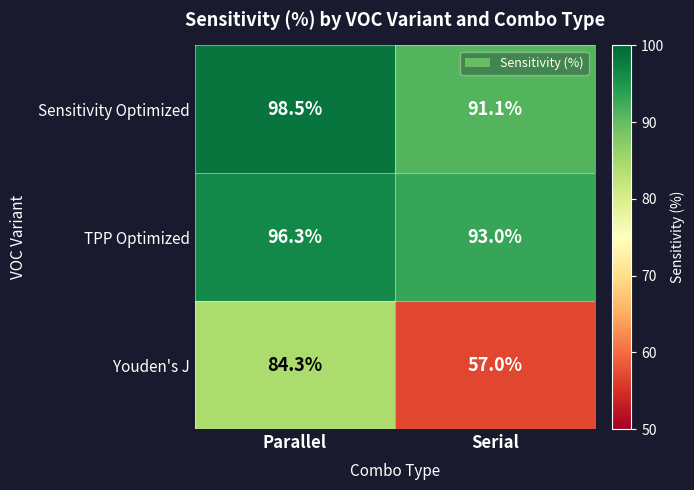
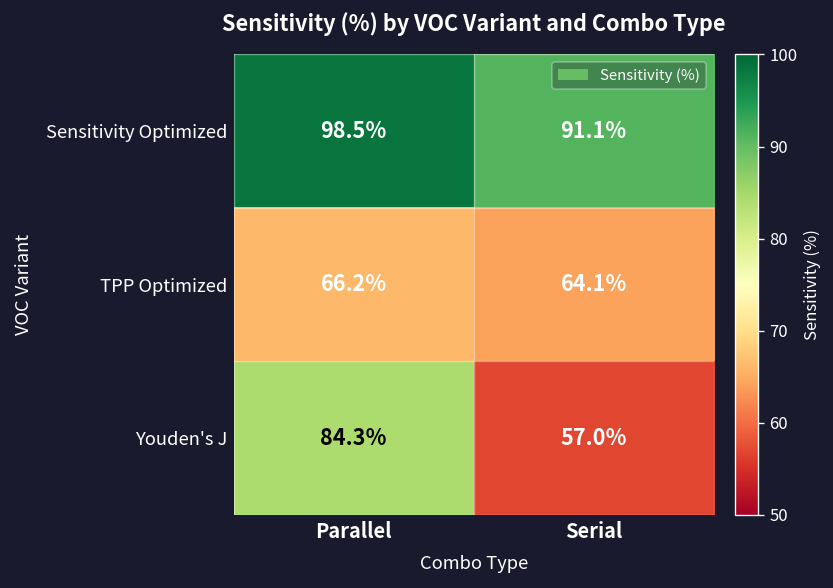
  {
    "Sensitivity Optimized": {
      "Parallel": "98.5%",
      "Serial": "91.1%"
    },
    "TPP Optimized": {
-     "Parallel": "96.3%",
-     "Serial": "93.0%"
+     "Parallel": "66.2%",
+     "Serial": "64.1%"
    },
    "Youden's J": {
      "Parallel": "84.3%",
      "Serial": "57.0%"
    }
  }
